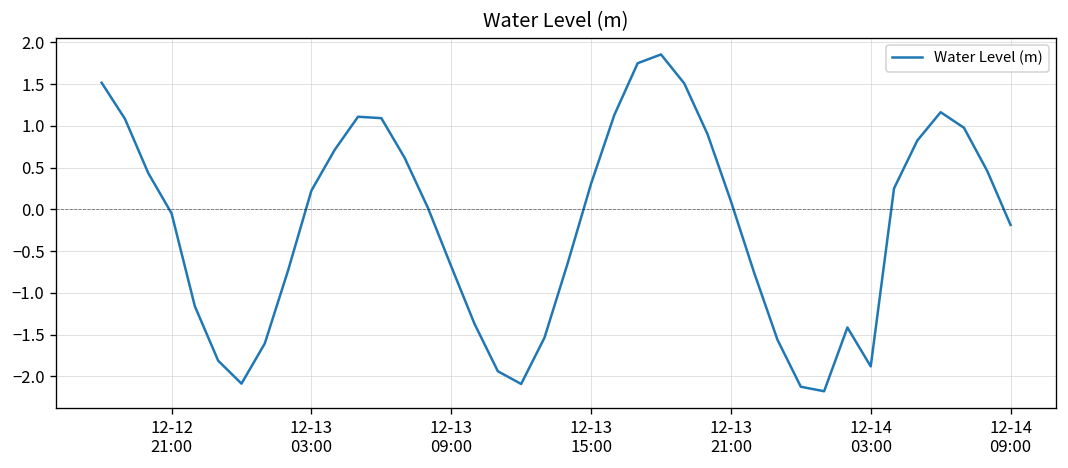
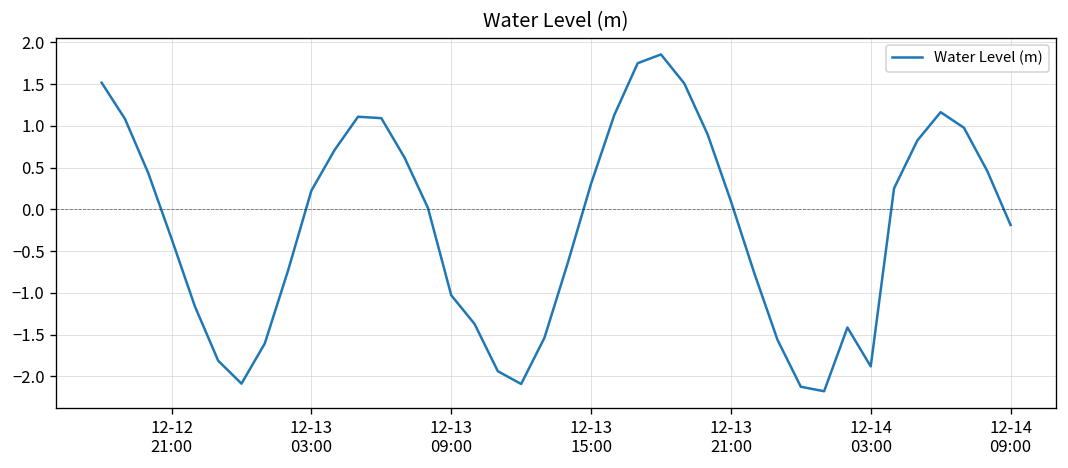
  {
-   "12-12 21:00": 0.0,
+   "12-12 21:00": -0.4,
    "12-13 03:00": 0.2,
-   "12-13 09:00": -0.7,
+   "12-13 09:00": -1.0,
    "12-13 15:00": 0.3,
    "12-13 21:00": 0.1,
    "12-14 03:00": -1.9,
    "12-14 09:00": -0.2
  }
